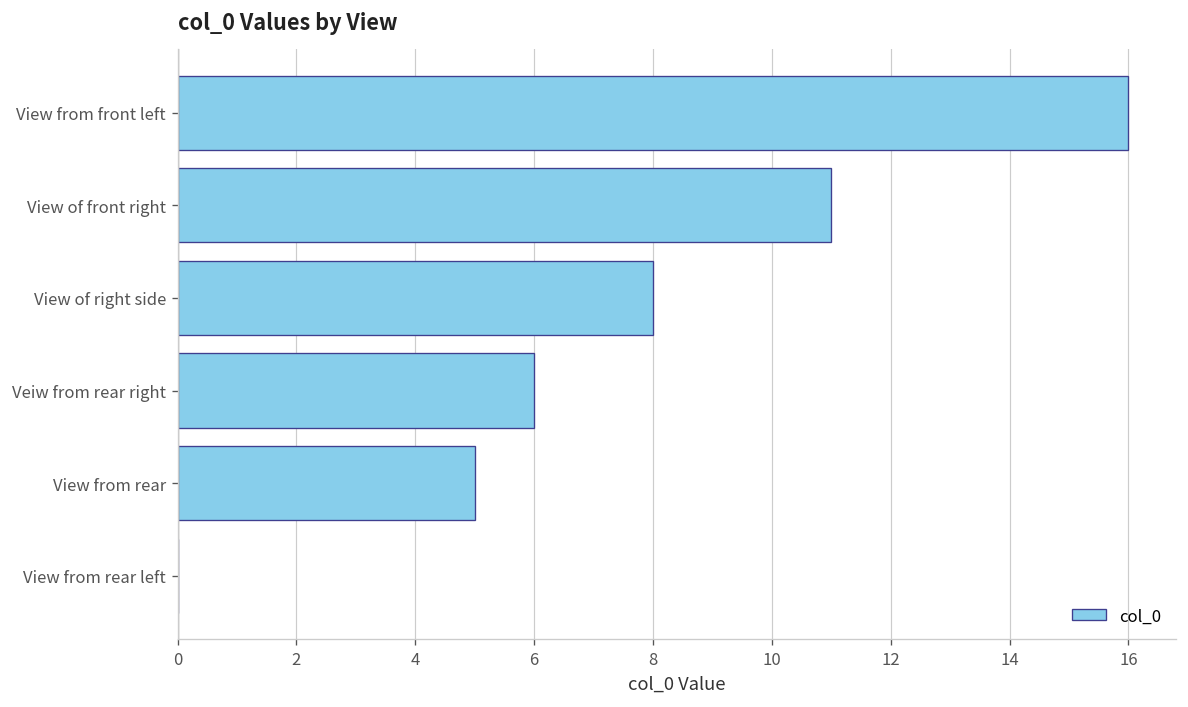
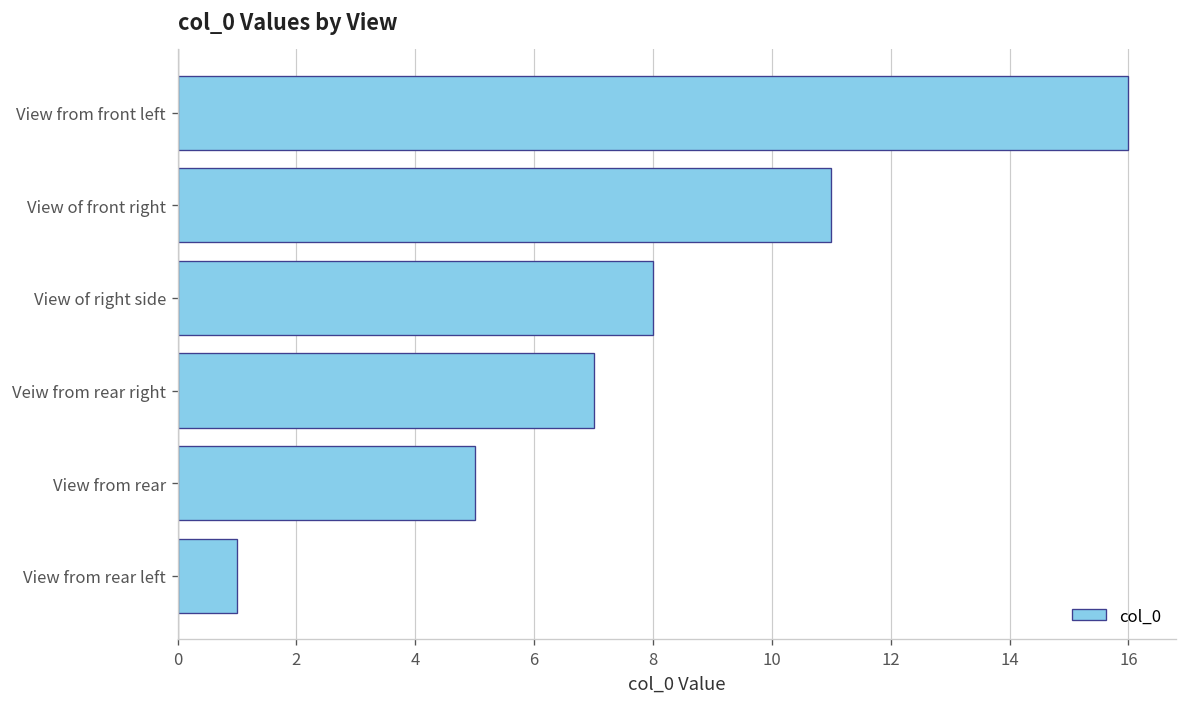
  {
    "View from front left": 16,
    "View of front right": 11,
    "View of right side": 8,
-   "Veiw from rear right": 6,
+   "Veiw from rear right": 7,
    "View from rear": 5,
-   "View from rear left": 0
+   "View from rear left": 1
  }
